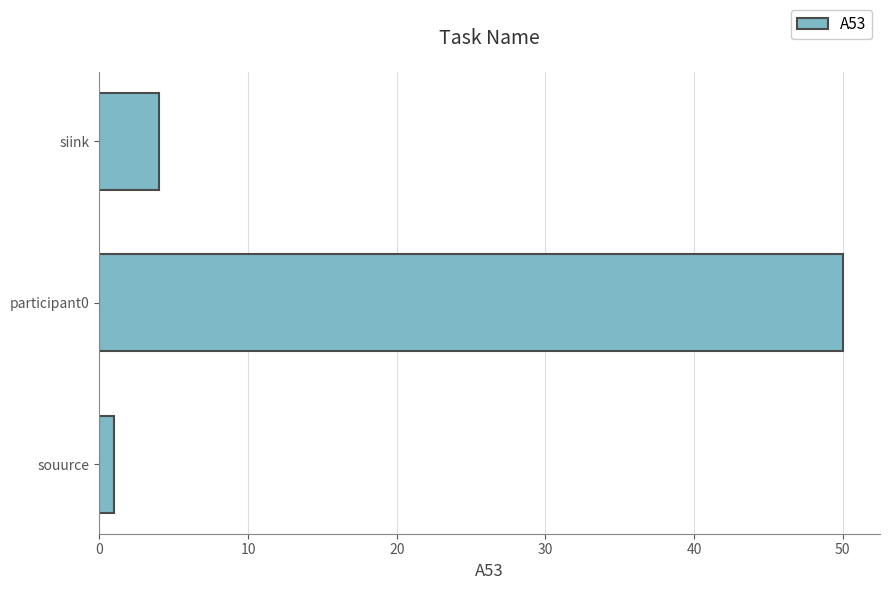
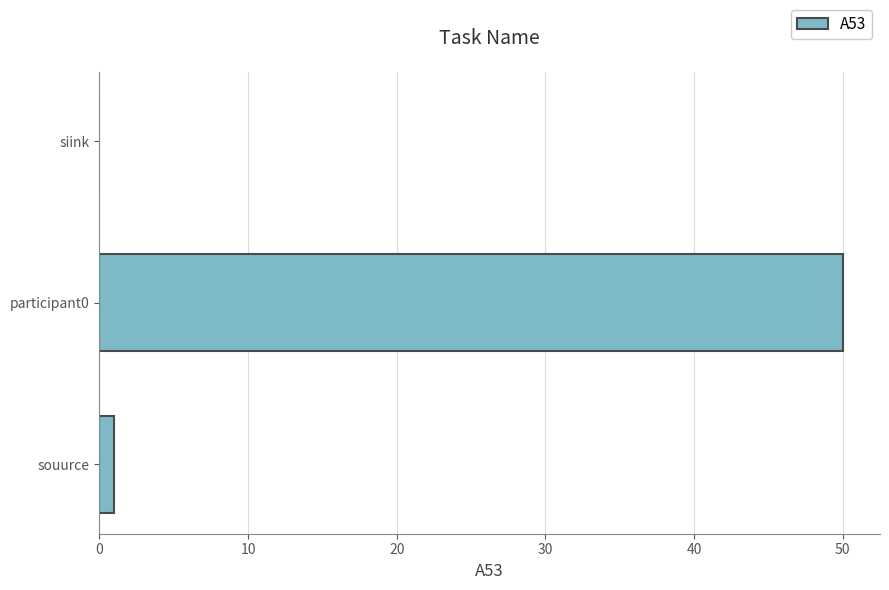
  {
-   "siink": 4,
+   "siink": 0,
    "participant0": 50,
    "souurce": 1
  }
